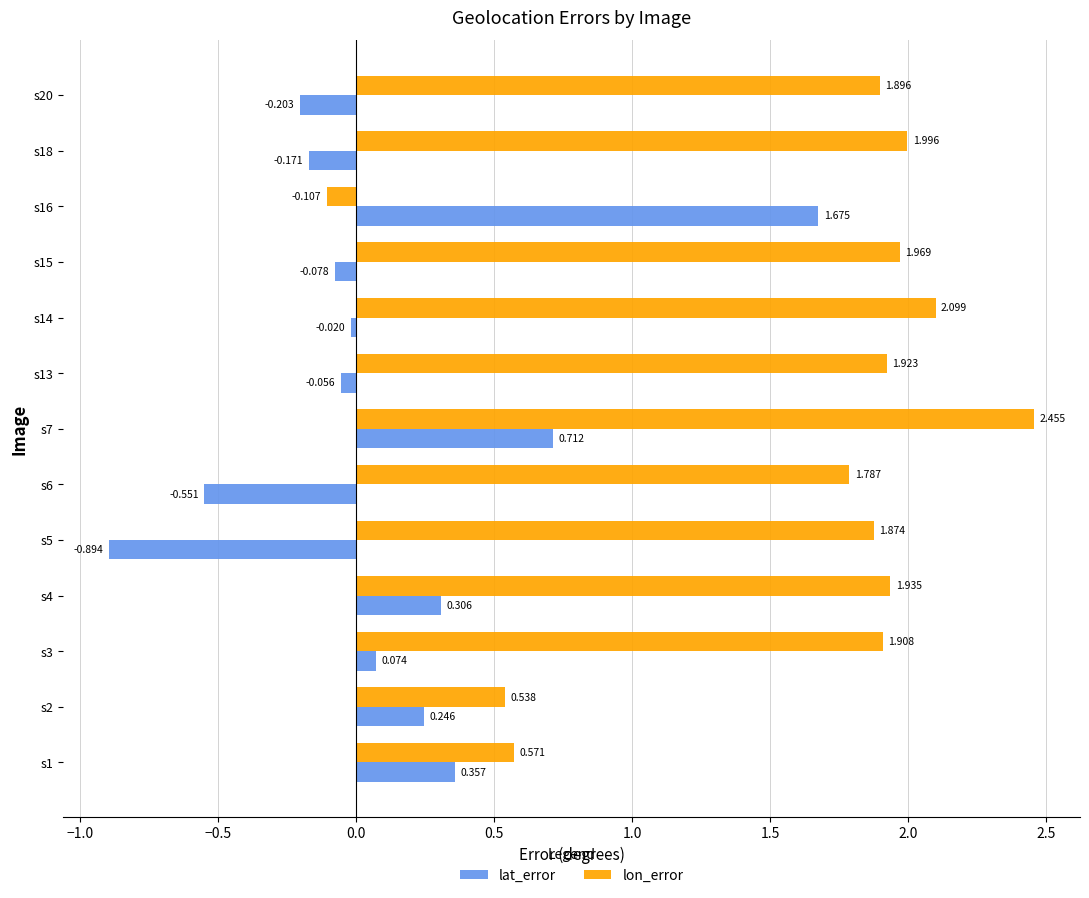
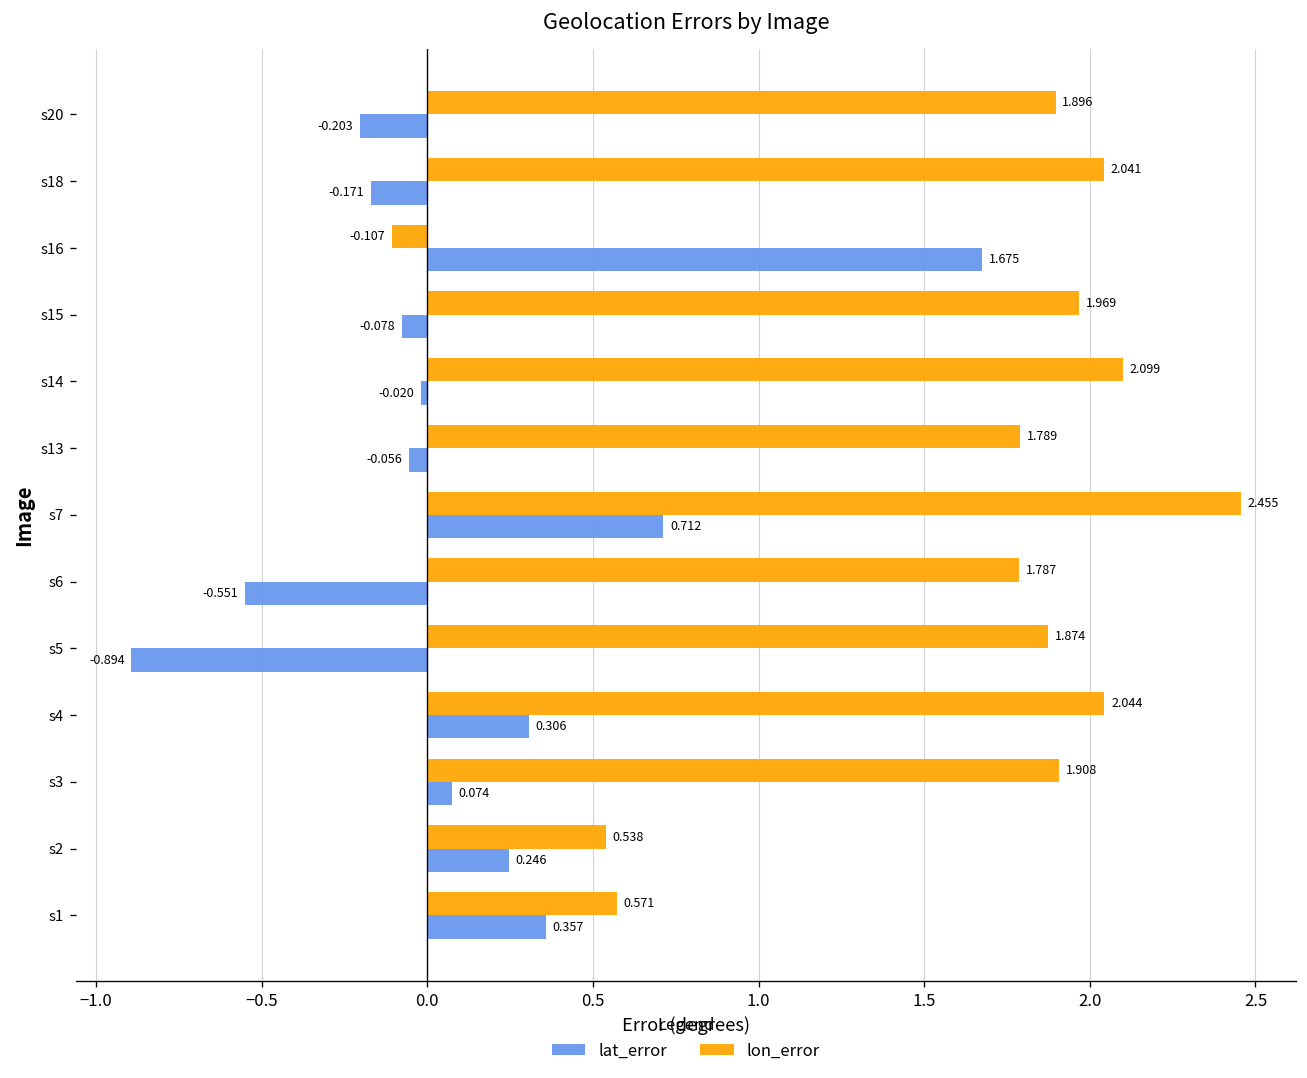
  {
    "lat_error": {
      "s20": -0.203,
      "s18": -0.171,
      "s16": 1.675,
      "s15": -0.078,
      "s14": -0.020,
      "s13": -0.056,
      "s7": 0.712,
      "s6": -0.551,
      "s5": -0.894,
      "s4": 0.306,
      "s3": 0.074,
      "s2": 0.246,
      "s1": 0.357
    },
    "lon_error": {
      "s20": 1.896,
-     "s18": 1.996,
+     "s18": 2.041,
      "s16": -0.107,
      "s15": 1.969,
      "s14": 2.099,
-     "s13": 1.923,
+     "s13": 1.789,
      "s7": 2.455,
      "s6": 1.787,
      "s5": 1.874,
-     "s4": 1.935,
+     "s4": 2.044,
      "s3": 1.908,
      "s2": 0.538,
      "s1": 0.571
    }
  }
